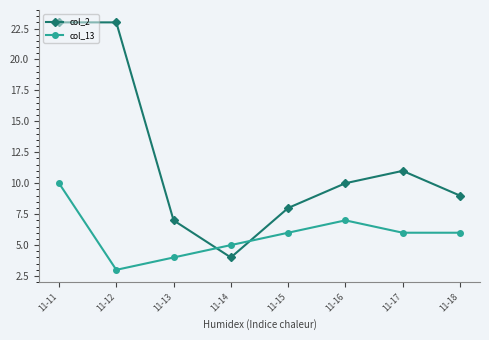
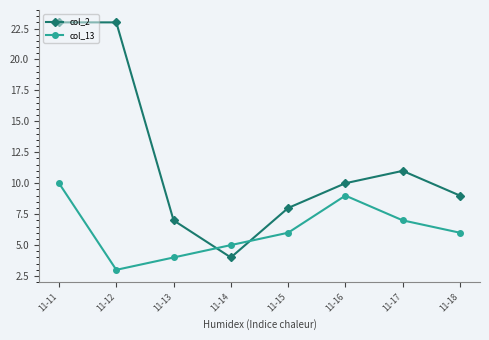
  {
    "col_2": {
      "11-12": 23,
      "11-13": 7,
      "11-14": 4,
      "11-15": 8,
      "11-16": 10,
      "11-17": 11,
      "11-18": 9
    },
    "col_13": {
      "11-11": 10,
      "11-12": 3,
      "11-13": 4,
      "11-14": 5,
      "11-15": 6,
-     "11-16": 7,
-     "11-17": 6,
+     "11-16": 9,
+     "11-17": 7,
      "11-18": 6
    }
  }
